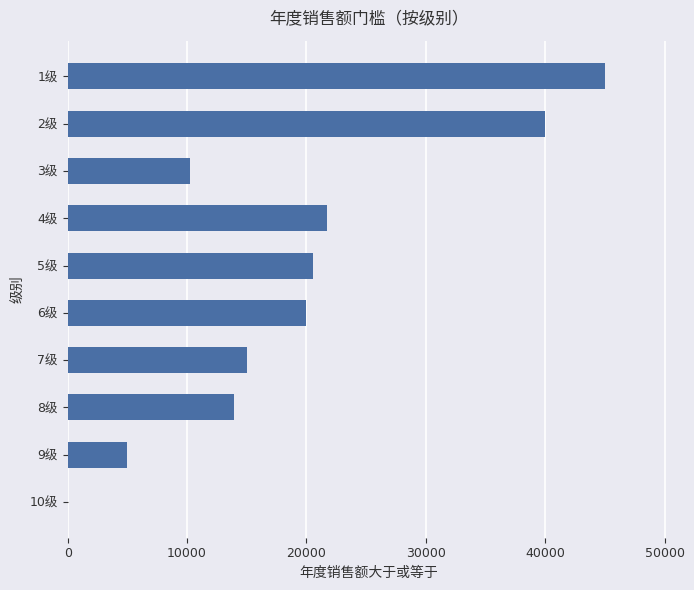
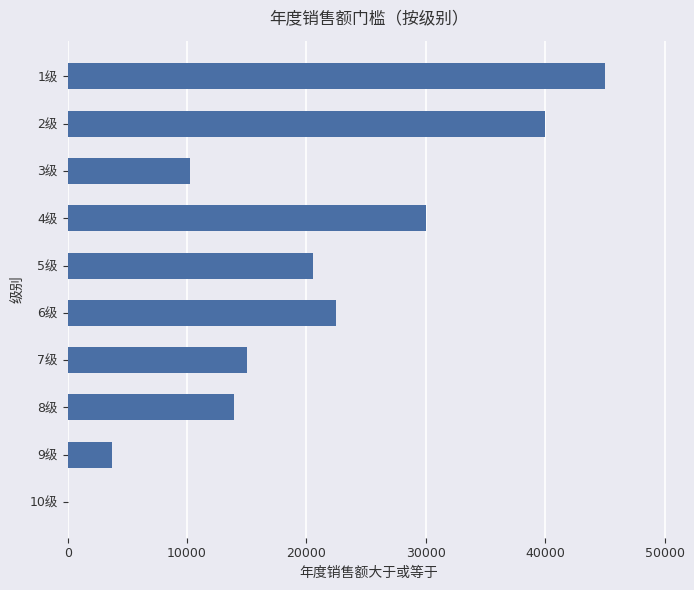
  {
    "1级": 45000,
    "2级": 40000,
    "3级": 10200,
-   "4级": 21800,
+   "4级": 30000,
    "5级": 20500,
-   "6级": 20000,
+   "6级": 22500,
    "7级": 15000,
    "8级": 13900,
-   "9级": 5000,
+   "9级": 3700,
    "10级": 0
  }
